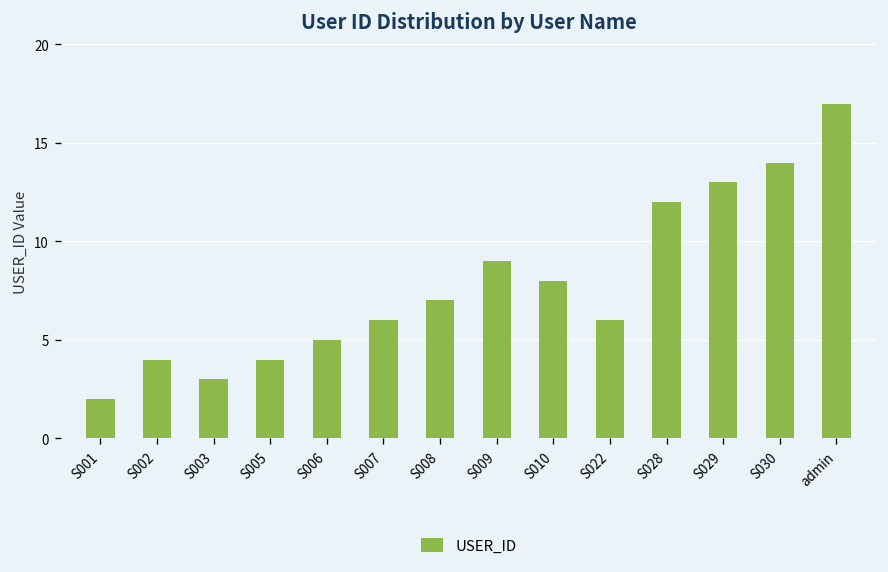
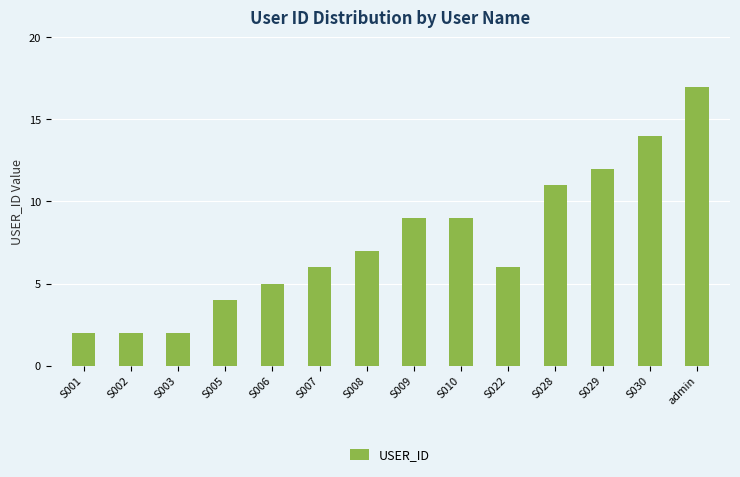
  {
    "S001": 2,
-   "S002": 4,
-   "S003": 3,
+   "S002": 2,
+   "S003": 2,
    "S005": 4,
    "S006": 5,
    "S007": 6,
    "S008": 7,
    "S009": 9,
-   "S010": 8,
+   "S010": 9,
    "S022": 6,
-   "S028": 12,
-   "S029": 13,
+   "S028": 11,
+   "S029": 12,
    "S030": 14,
    "admin": 17
  }
